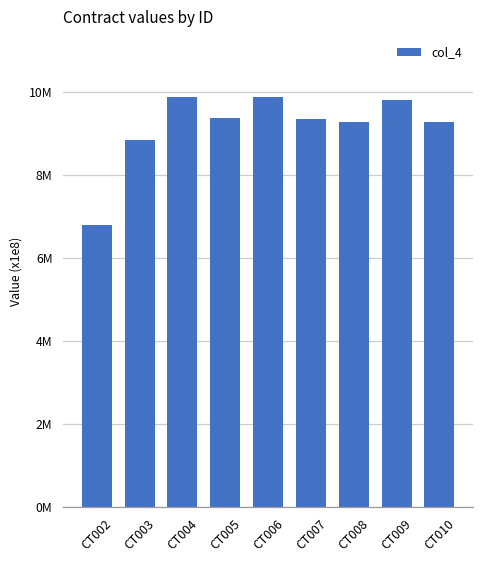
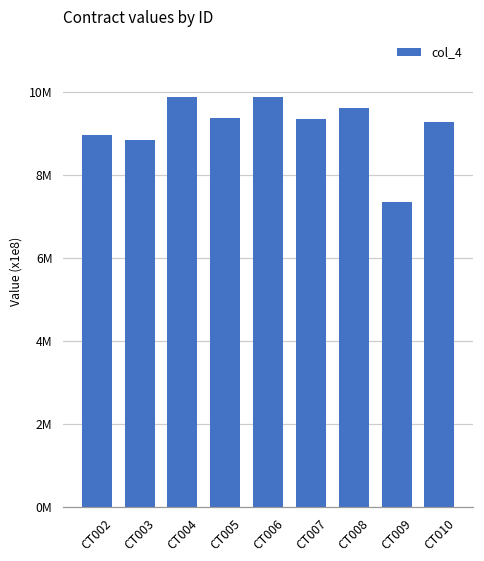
  {
-   "CT002": 6800000,
+   "CT002": 9000000,
    "CT003": 8800000,
    "CT004": 9900000,
    "CT005": 9400000,
    "CT006": 9900000,
    "CT007": 9300000,
-   "CT008": 9300000,
-   "CT009": 9800000,
+   "CT008": 9600000,
+   "CT009": 7300000,
    "CT010": 9300000
  }
